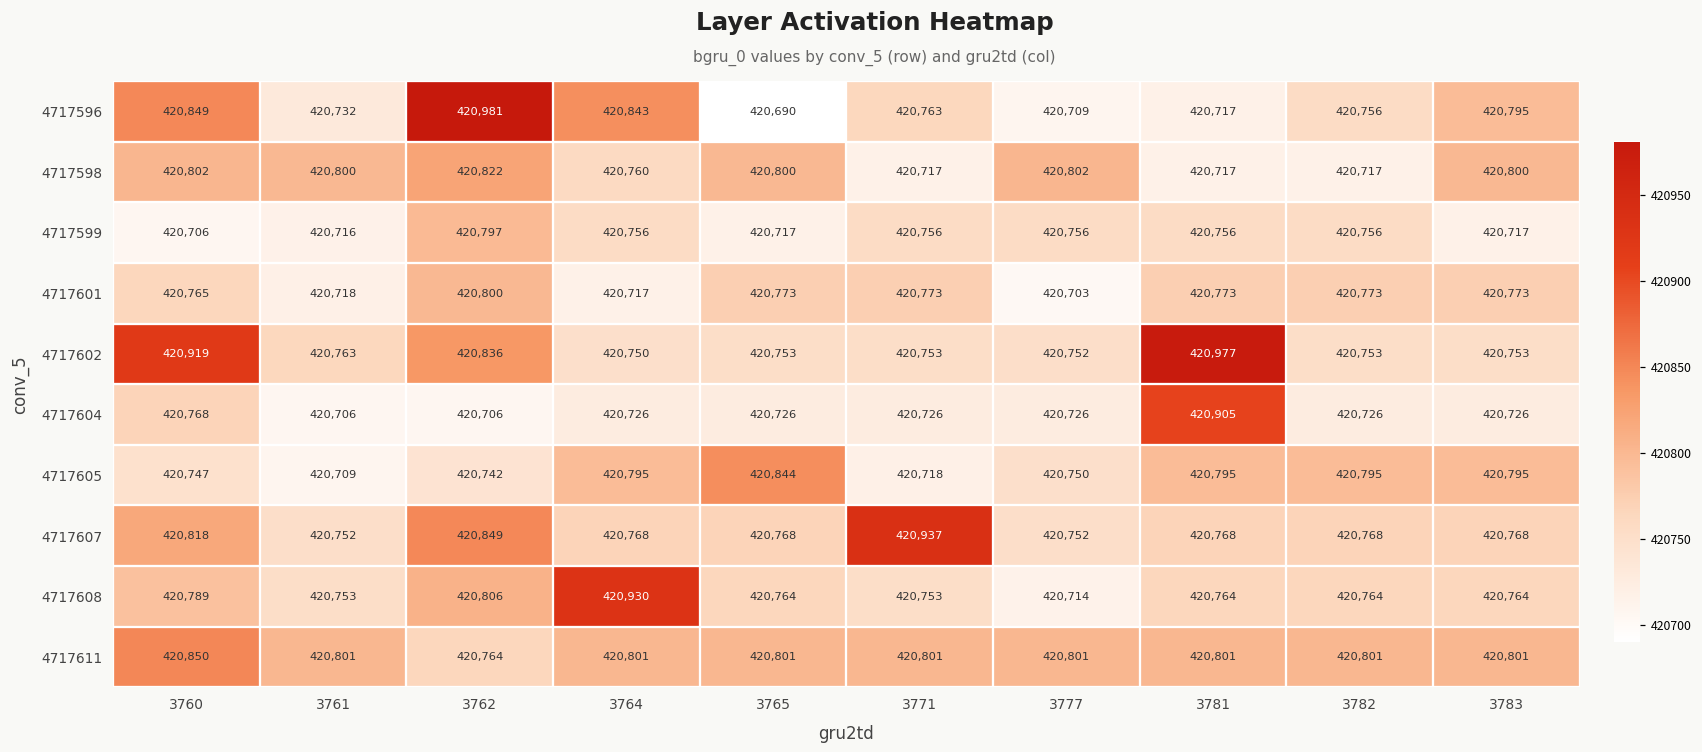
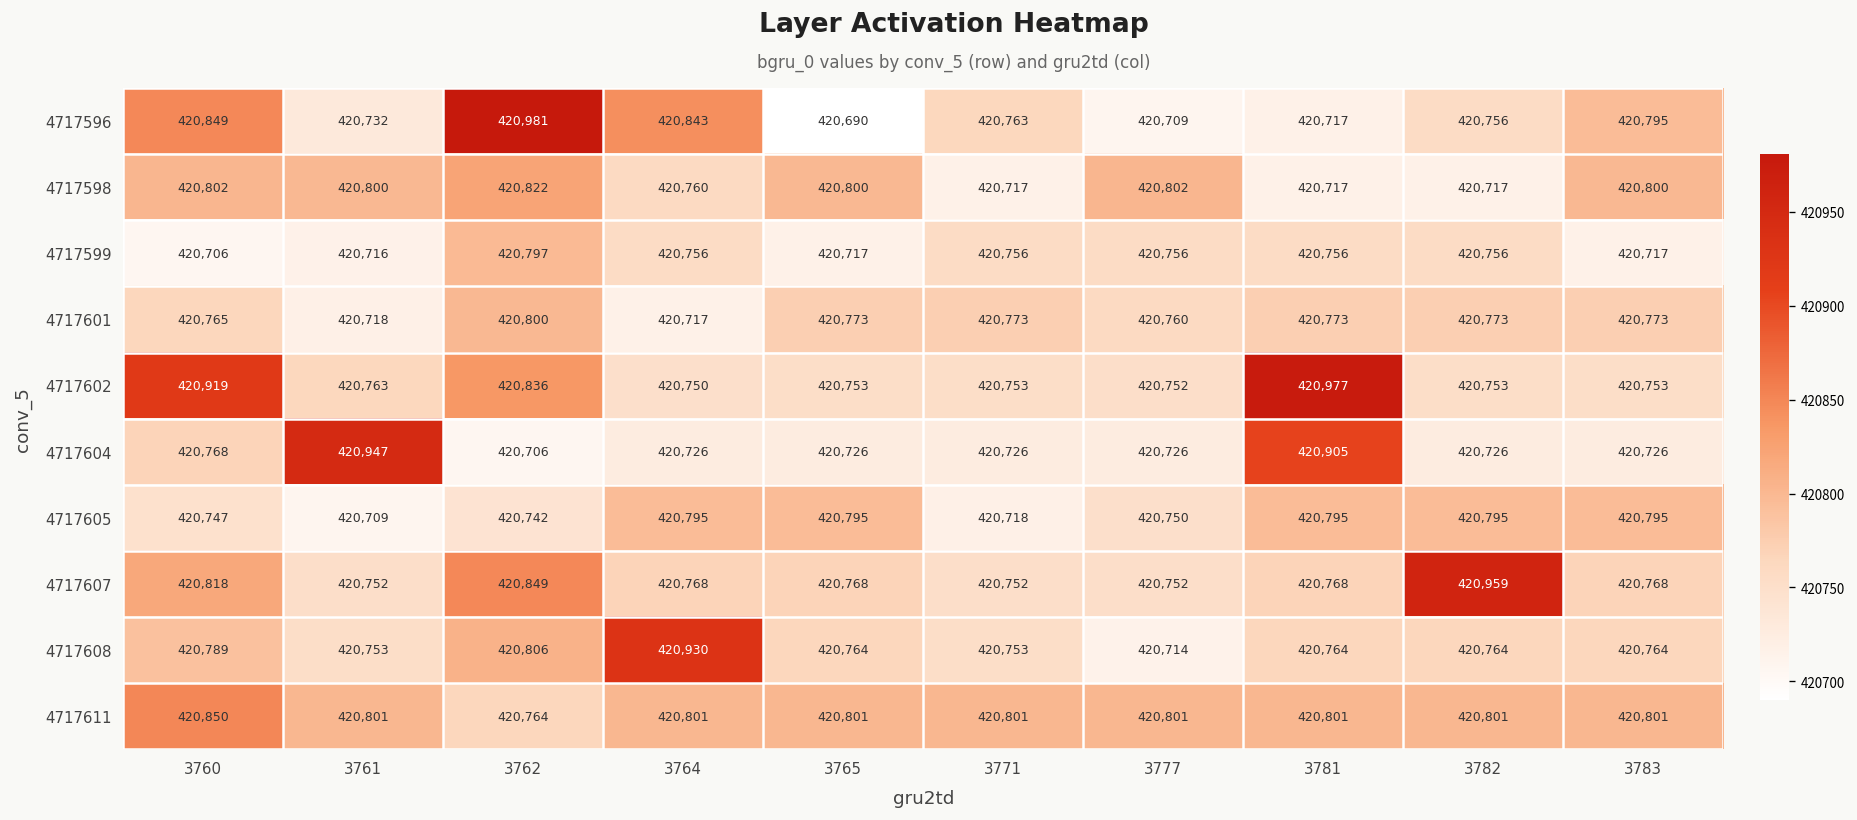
  {
    "4717596": {
      "3760": "420,849",
      "3761": "420,732",
      "3762": "420,981",
      "3764": "420,843",
      "3765": "420,690",
      "3771": "420,763",
      "3777": "420,709",
      "3781": "420,717",
      "3782": "420,756",
      "3783": "420,795"
    },
    "4717598": {
      "3760": "420,802",
      "3761": "420,800",
      "3762": "420,822",
      "3764": "420,760",
      "3765": "420,800",
      "3771": "420,717",
      "3777": "420,802",
      "3781": "420,717",
      "3782": "420,717",
      "3783": "420,800"
    },
    "4717599": {
      "3760": "420,706",
      "3761": "420,716",
      "3762": "420,797",
      "3764": "420,756",
      "3765": "420,717",
      "3771": "420,756",
      "3777": "420,756",
      "3781": "420,756",
      "3782": "420,756",
      "3783": "420,717"
    },
    "4717601": {
      "3760": "420,765",
      "3761": "420,718",
      "3762": "420,800",
      "3764": "420,717",
      "3765": "420,773",
      "3771": "420,773",
-     "3777": "420,703",
+     "3777": "420,760",
      "3781": "420,773",
      "3782": "420,773",
      "3783": "420,773"
    },
    "4717602": {
      "3760": "420,919",
      "3761": "420,763",
      "3762": "420,836",
      "3764": "420,750",
      "3765": "420,753",
      "3771": "420,753",
      "3777": "420,752",
      "3781": "420,977",
      "3782": "420,753",
      "3783": "420,753"
    },
    "4717604": {
      "3760": "420,768",
-     "3761": "420,706",
+     "3761": "420,947",
      "3762": "420,706",
      "3764": "420,726",
      "3765": "420,726",
      "3771": "420,726",
      "3777": "420,726",
      "3781": "420,905",
      "3782": "420,726",
      "3783": "420,726"
    },
    "4717605": {
      "3760": "420,747",
      "3761": "420,709",
      "3762": "420,742",
      "3764": "420,795",
-     "3765": "420,844",
+     "3765": "420,795",
      "3771": "420,718",
      "3777": "420,750",
      "3781": "420,795",
      "3782": "420,795",
      "3783": "420,795"
    },
    "4717607": {
      "3760": "420,818",
      "3761": "420,752",
      "3762": "420,849",
      "3764": "420,768",
      "3765": "420,768",
-     "3771": "420,937",
+     "3771": "420,752",
      "3777": "420,752",
      "3781": "420,768",
-     "3782": "420,768",
+     "3782": "420,959",
      "3783": "420,768"
    },
    "4717608": {
      "3760": "420,789",
      "3761": "420,753",
      "3762": "420,806",
      "3764": "420,930",
      "3765": "420,764",
      "3771": "420,753",
      "3777": "420,714",
      "3781": "420,764",
      "3782": "420,764",
      "3783": "420,764"
    },
    "4717611": {
      "3760": "420,850",
      "3761": "420,801",
      "3762": "420,764",
      "3764": "420,801",
      "3765": "420,801",
      "3771": "420,801",
      "3777": "420,801",
      "3781": "420,801",
      "3782": "420,801",
      "3783": "420,801"
    }
  }
